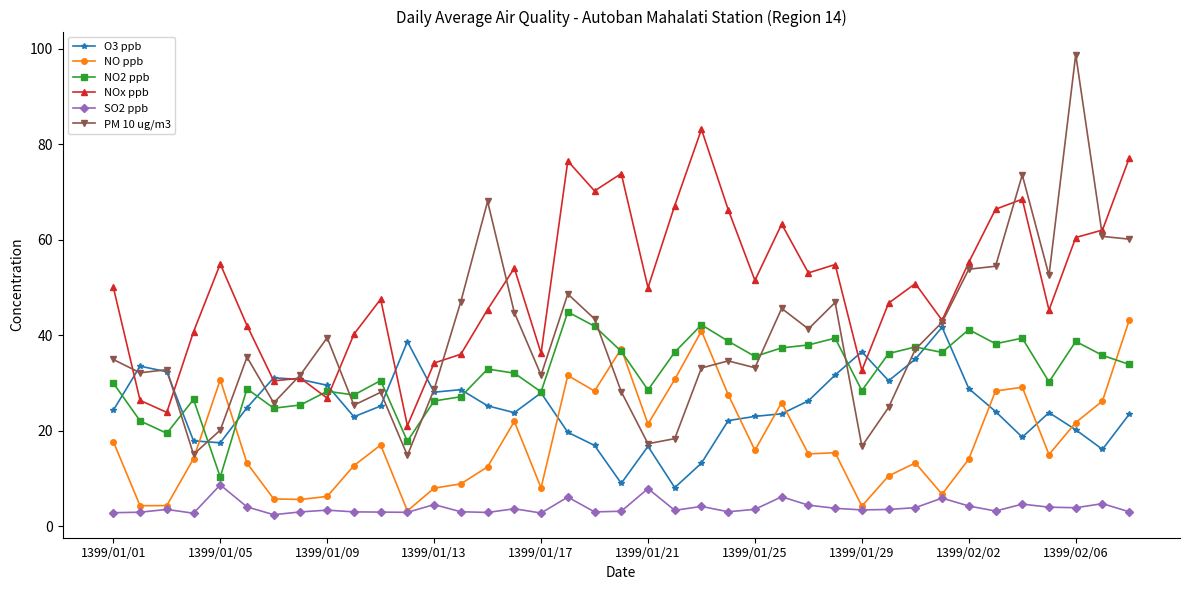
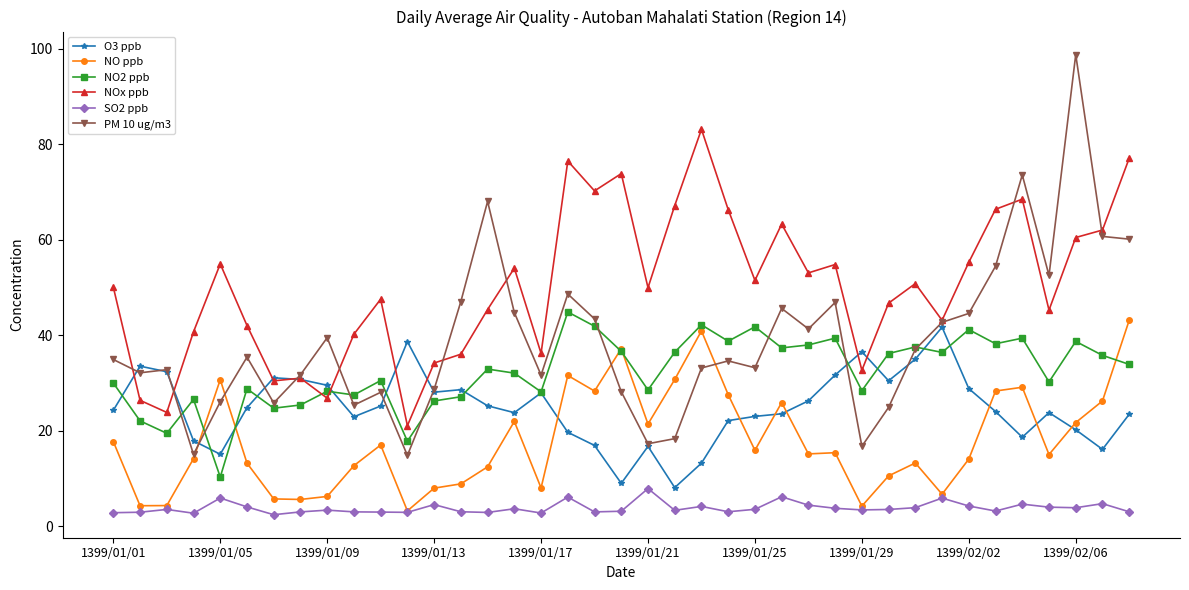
  {
    "O3 ppb": {
      "1399/01/01": 24,
-     "1399/01/05": 18,
+     "1399/01/05": 15,
      "1399/01/09": 30,
      "1399/01/13": 28,
      "1399/01/21": 17,
      "1399/01/25": 23,
      "1399/01/29": 37,
      "1399/02/02": 29,
      "1399/02/06": 20
    },
    "NO ppb": {
      "1399/01/01": 18,
      "1399/01/05": 31,
      "1399/01/09": 6,
      "1399/01/13": 8,
      "1399/01/17": 8,
      "1399/01/21": 21,
      "1399/01/25": 16,
      "1399/01/29": 4,
      "1399/02/02": 14,
      "1399/02/06": 22
    },
    "NO2 ppb": {
      "1399/01/01": 30,
      "1399/01/05": 10,
      "1399/01/09": 28,
      "1399/01/13": 26,
      "1399/01/21": 29,
-     "1399/01/25": 36,
+     "1399/01/25": 42,
      "1399/01/29": 28,
      "1399/02/02": 41,
      "1399/02/06": 39
    },
    "NOx ppb": {
      "1399/01/01": 50,
      "1399/01/05": 55,
      "1399/01/09": 27,
      "1399/01/13": 34,
      "1399/01/17": 36,
      "1399/01/21": 50,
      "1399/01/25": 51,
      "1399/01/29": 33,
      "1399/02/02": 55,
      "1399/02/06": 60
    },
    "SO2 ppb": {
      "1399/01/01": 3,
-     "1399/01/05": 9,
+     "1399/01/05": 6,
      "1399/01/09": 3,
      "1399/01/13": 5,
      "1399/01/17": 3,
      "1399/01/21": 8,
      "1399/01/25": 4,
      "1399/01/29": 3,
      "1399/02/02": 4,
      "1399/02/06": 4
    },
    "PM 10 ug/m3": {
      "1399/01/01": 35,
-     "1399/01/05": 20,
+     "1399/01/05": 26,
      "1399/01/09": 39,
      "1399/01/13": 29,
      "1399/01/17": 32,
      "1399/01/21": 17,
      "1399/01/25": 33,
      "1399/01/29": 17,
-     "1399/02/02": 54,
+     "1399/02/02": 45,
      "1399/02/06": 99
    }
  }
